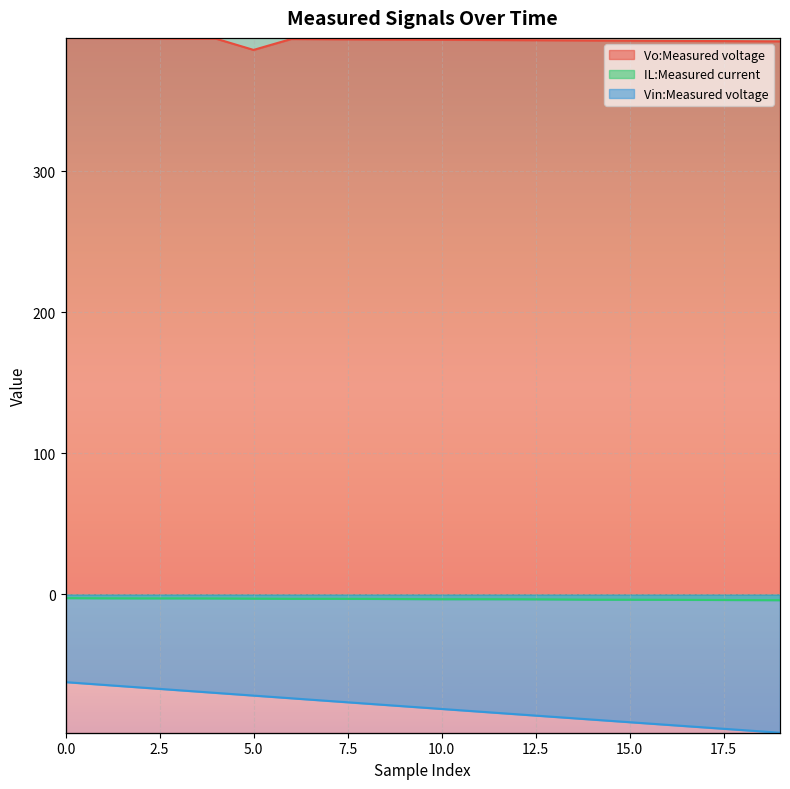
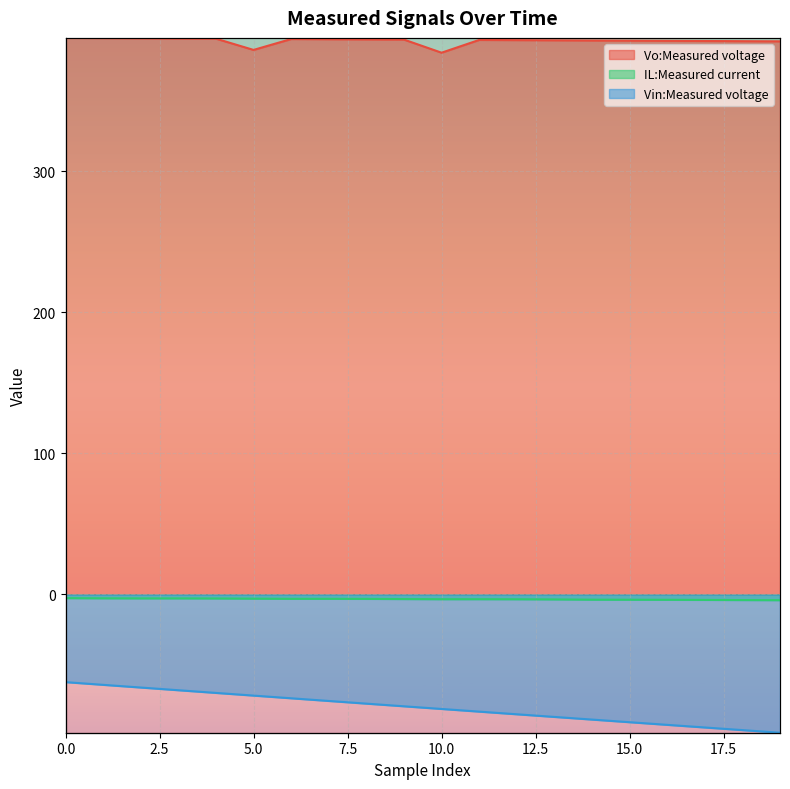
  {
    "Vo:Measured voltage": {
      "0.0": 395,
      "5.0": 386,
-     "10.0": 393,
+     "10.0": 384,
      "15.0": 393
    }
  }
